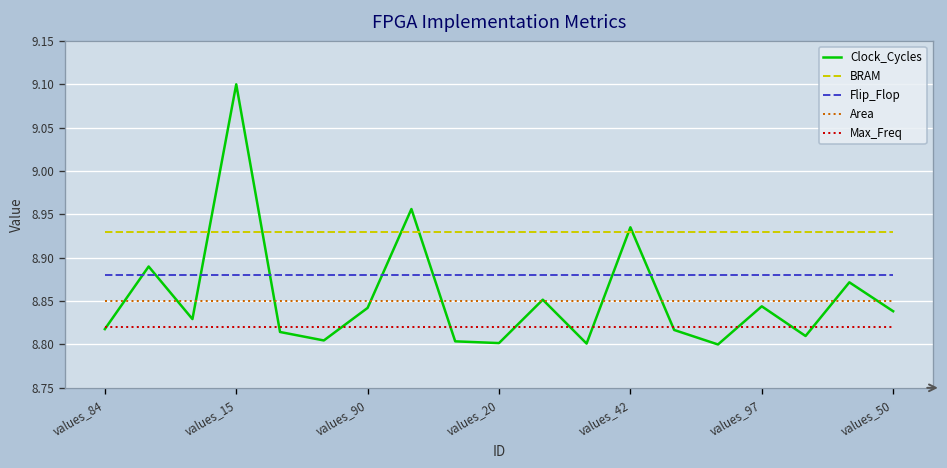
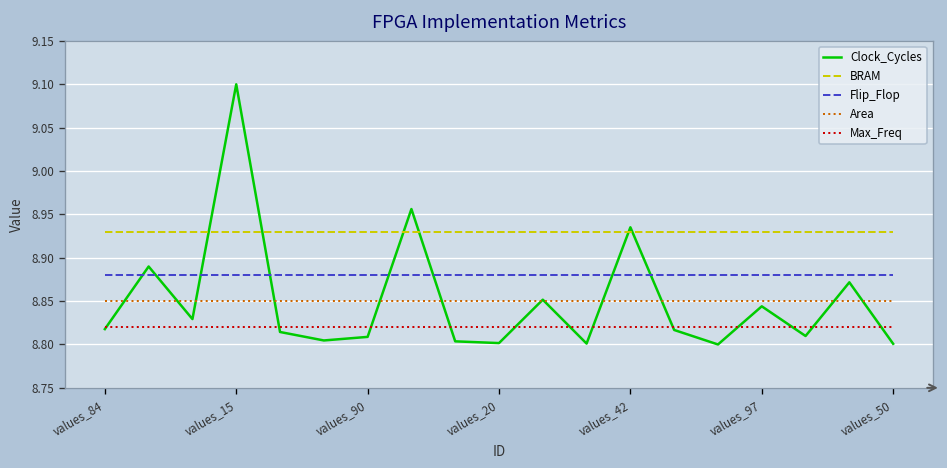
  {
    "Clock_Cycles": {
      "values_15": 9.10,
-     "values_90": 8.84,
+     "values_90": 8.81,
      "values_20": 8.80,
      "values_42": 8.94,
      "values_97": 8.84,
-     "values_50": 8.84
+     "values_50": 8.80
    },
    "BRAM": {
      "values_84": 8.93,
      "values_15": 8.93,
      "values_90": 8.93,
      "values_20": 8.93,
      "values_42": 8.93,
      "values_97": 8.93,
      "values_50": 8.93
    },
    "Flip_Flop": {
      "values_84": 8.88,
      "values_15": 8.88,
      "values_90": 8.88,
      "values_20": 8.88,
      "values_42": 8.88,
      "values_97": 8.88,
      "values_50": 8.88
    },
    "Area": {
      "values_84": 8.85,
      "values_15": 8.85,
      "values_90": 8.85,
      "values_20": 8.85,
      "values_42": 8.85,
      "values_97": 8.85,
      "values_50": 8.85
    },
    "Max_Freq": {
      "values_15": 8.82,
      "values_90": 8.82,
      "values_20": 8.82,
      "values_42": 8.82,
      "values_97": 8.82,
      "values_50": 8.82
    }
  }
